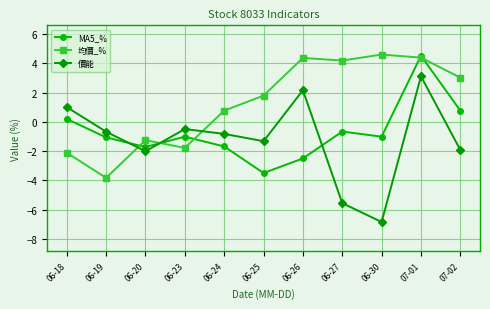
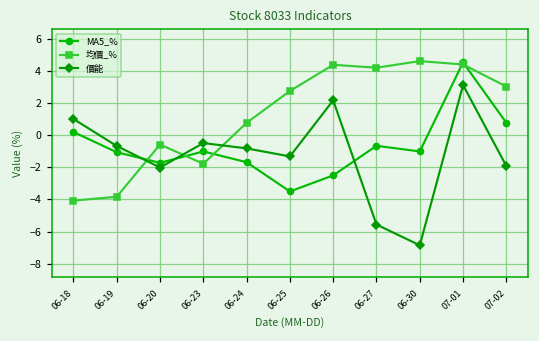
  {
    "均價_%": {
-     "06-18": -2.1,
+     "06-18": -4.1,
      "06-19": -3.8,
-     "06-20": -1.3,
+     "06-20": -0.6,
      "06-23": -1.8,
      "06-24": 0.8,
-     "06-25": 1.8,
+     "06-25": 2.8,
      "06-26": 4.4,
      "06-27": 4.2,
      "06-30": 4.6,
      "07-02": 3.0
    }
  }
